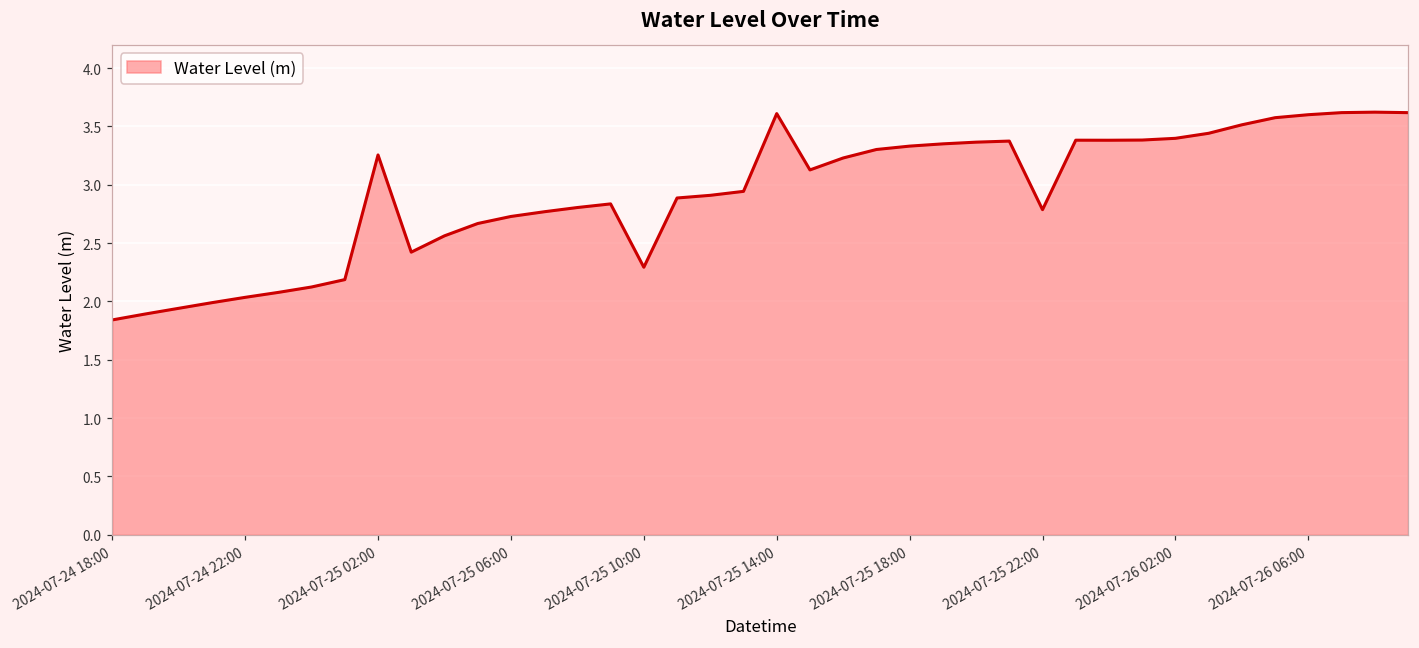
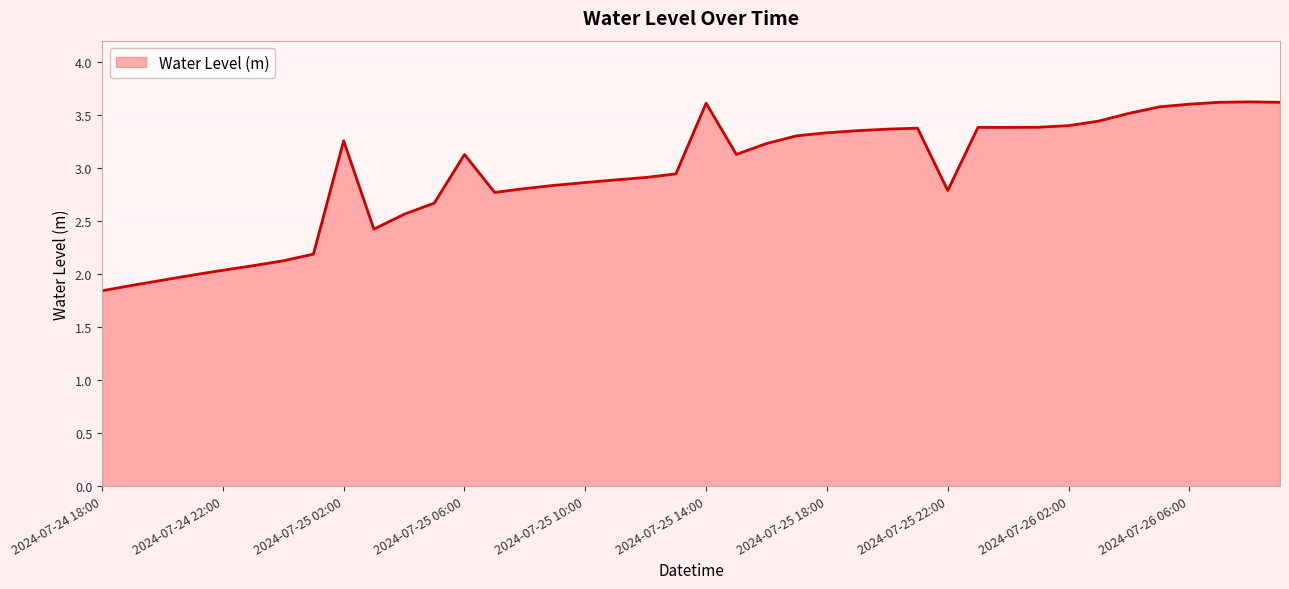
  {
    "2024-07-24 18:00": 1.84,
    "2024-07-24 22:00": 2.04,
    "2024-07-25 02:00": 3.26,
-   "2024-07-25 06:00": 2.73,
-   "2024-07-25 10:00": 2.29,
+   "2024-07-25 06:00": 3.13,
+   "2024-07-25 10:00": 2.86,
    "2024-07-25 14:00": 3.61,
    "2024-07-25 18:00": 3.33,
    "2024-07-25 22:00": 2.79,
    "2024-07-26 02:00": 3.40,
    "2024-07-26 06:00": 3.60
  }
